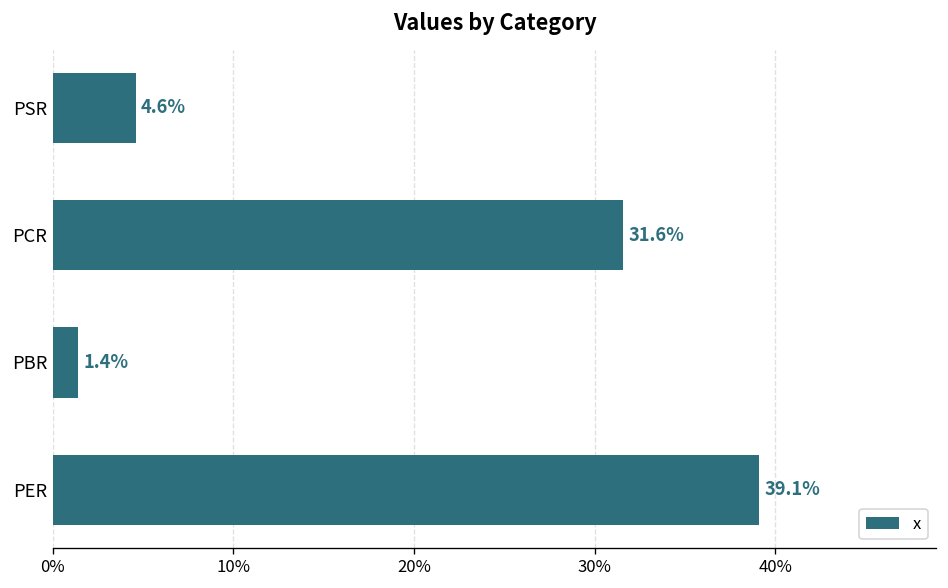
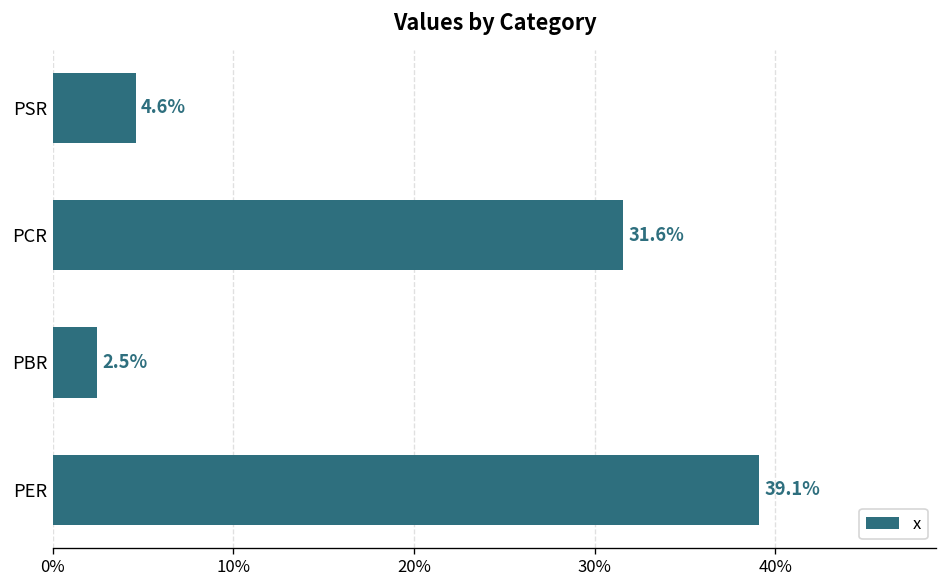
  {
    "PSR": "4.6%",
    "PCR": "31.6%",
-   "PBR": "1.4%",
+   "PBR": "2.5%",
    "PER": "39.1%"
  }
